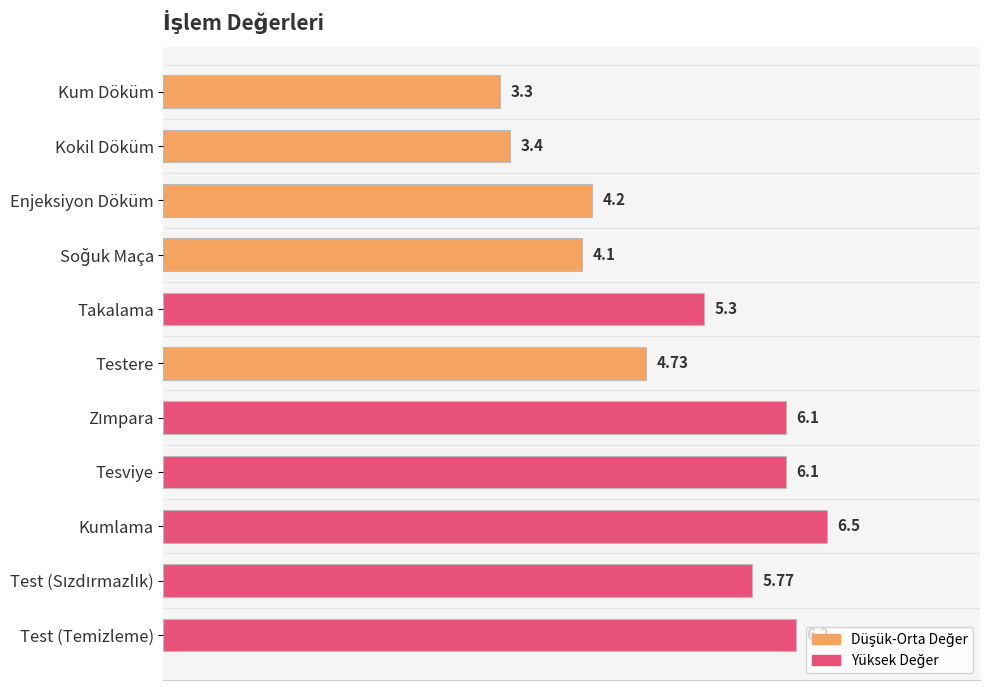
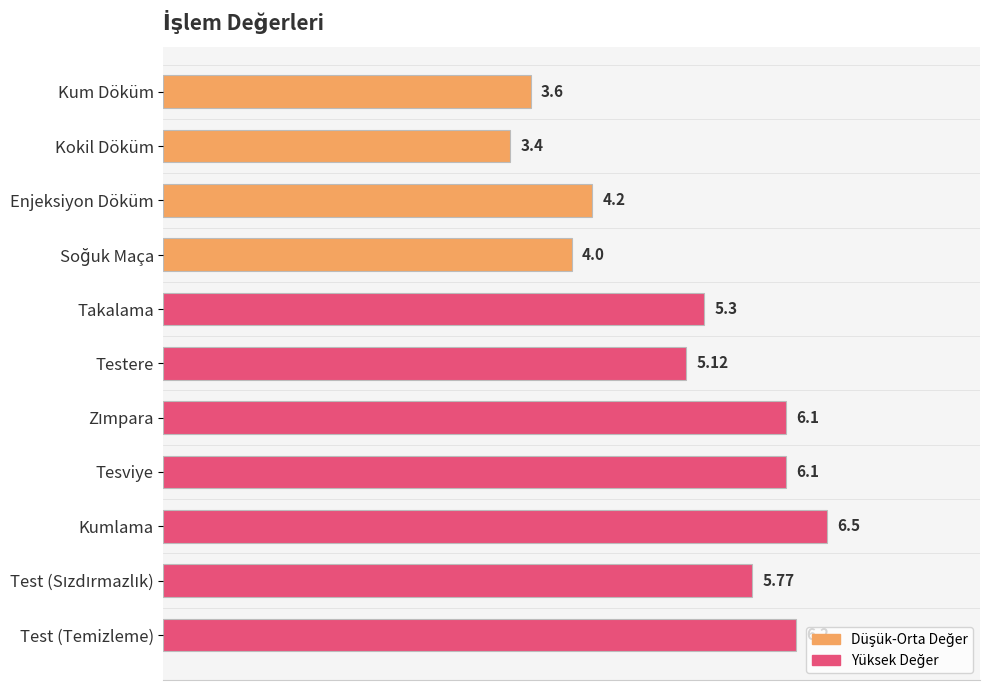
  {
-   "Kum Döküm": 3.3,
+   "Kum Döküm": 3.6,
    "Kokil Döküm": 3.4,
    "Enjeksiyon Döküm": 4.2,
-   "Soğuk Maça": 4.1,
+   "Soğuk Maça": 4.0,
    "Takalama": 5.3,
-   "Testere": 4.73,
+   "Testere": 5.12,
    "Zımpara": 6.1,
    "Tesviye": 6.1,
    "Kumlama": 6.5,
    "Test (Sızdırmazlık)": 5.77
  }
